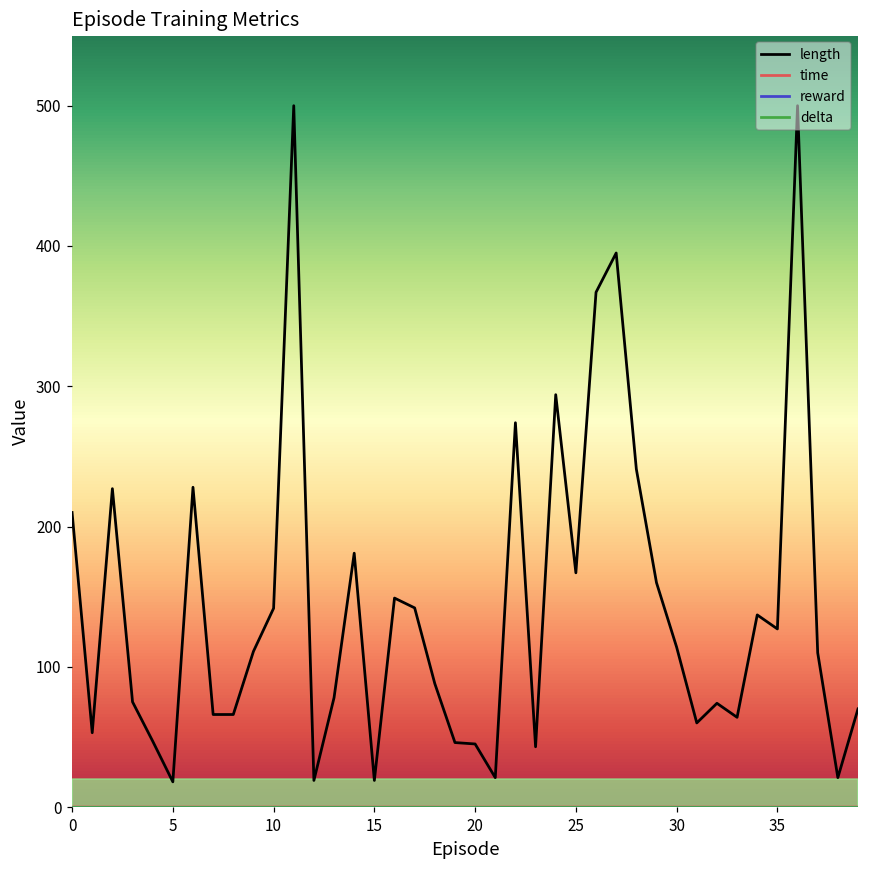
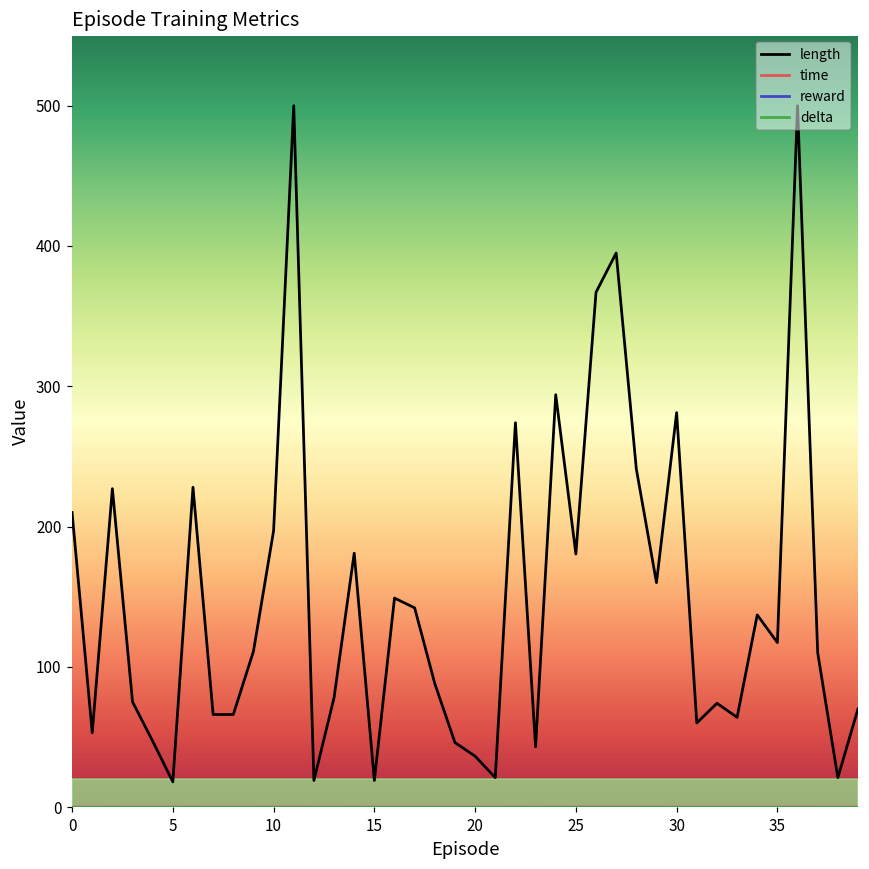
  {
    "length": {
      "0": 210,
-     "10": 142,
-     "20": 45,
-     "25": 167,
-     "30": 114,
-     "35": 127
+     "10": 197,
+     "20": 36,
+     "25": 180,
+     "30": 281,
+     "35": 117
    }
  }
